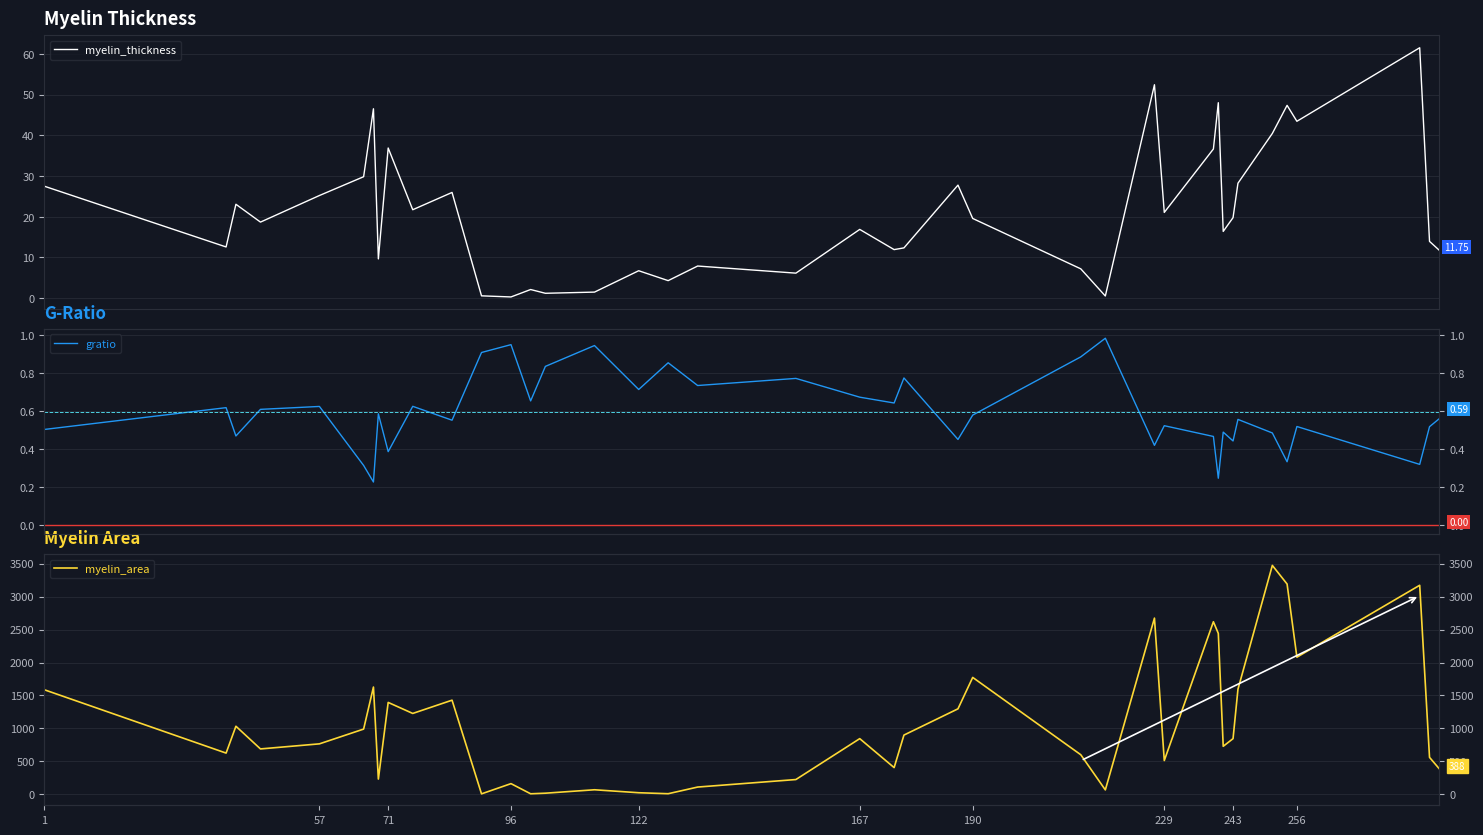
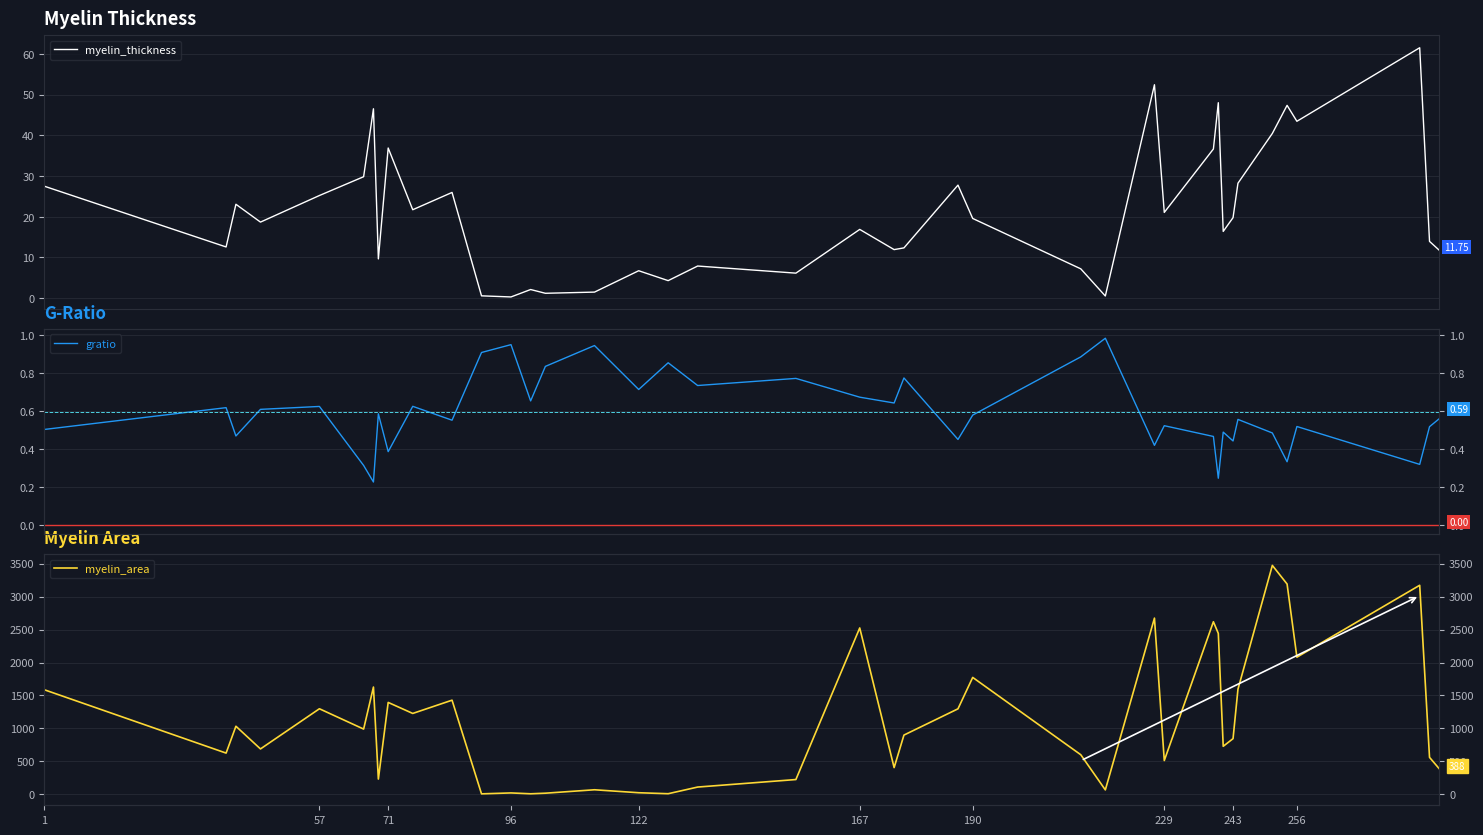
  {
    "Myelin Area": {
      "1": 1600,
-     "57": 800,
+     "57": 1300,
      "71": 1400,
-     "96": 200,
+     "96": 0,
      "122": 0,
-     "167": 800,
+     "167": 2500,
      "190": 1800,
      "229": 500,
      "243": 800,
      "256": 2100
    }
  }
